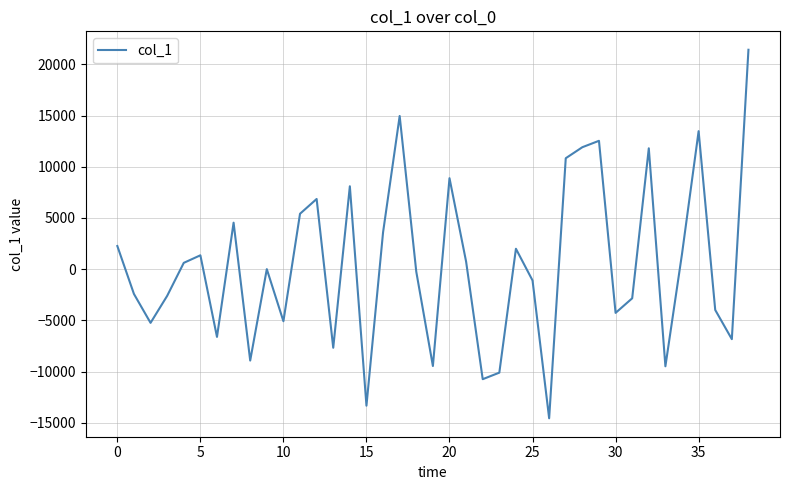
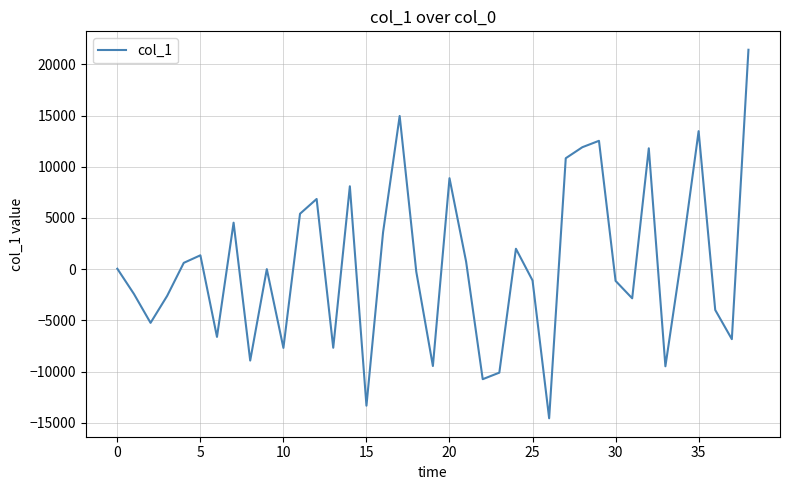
  {
-   "0": 2300,
+   "0": 0,
    "5": 1400,
-   "10": -5100,
+   "10": -7700,
    "15": -13300,
    "20": 8900,
    "25": -1100,
-   "30": -4300,
+   "30": -1100,
    "35": 13500
  }
